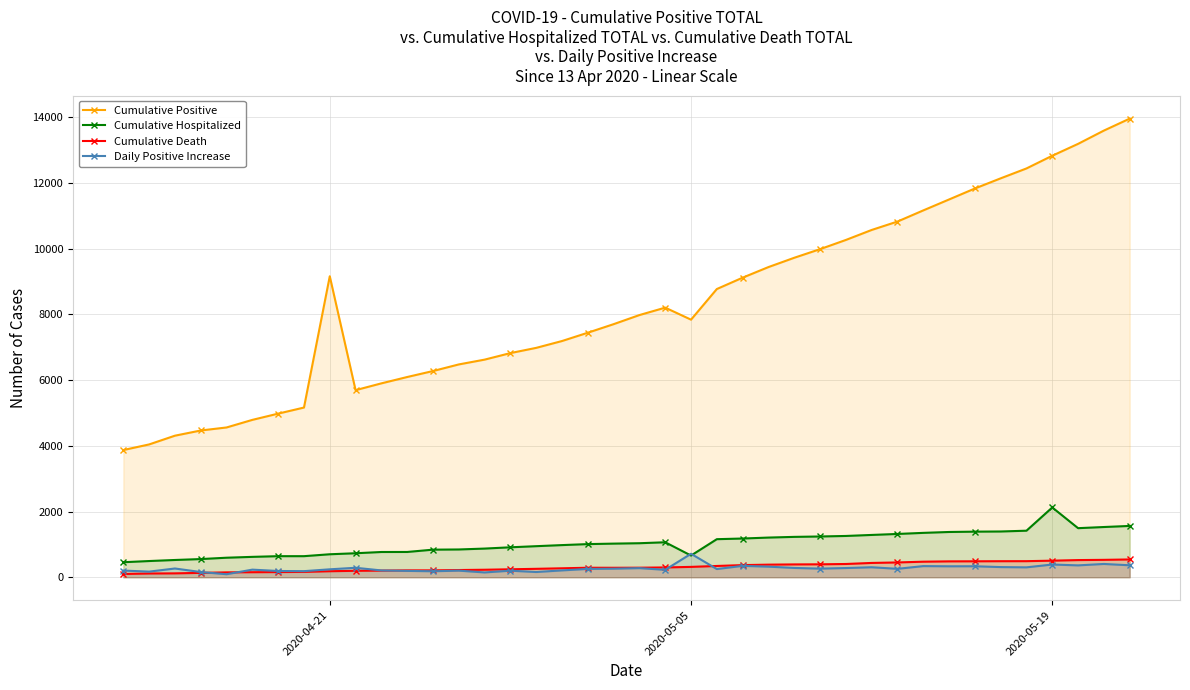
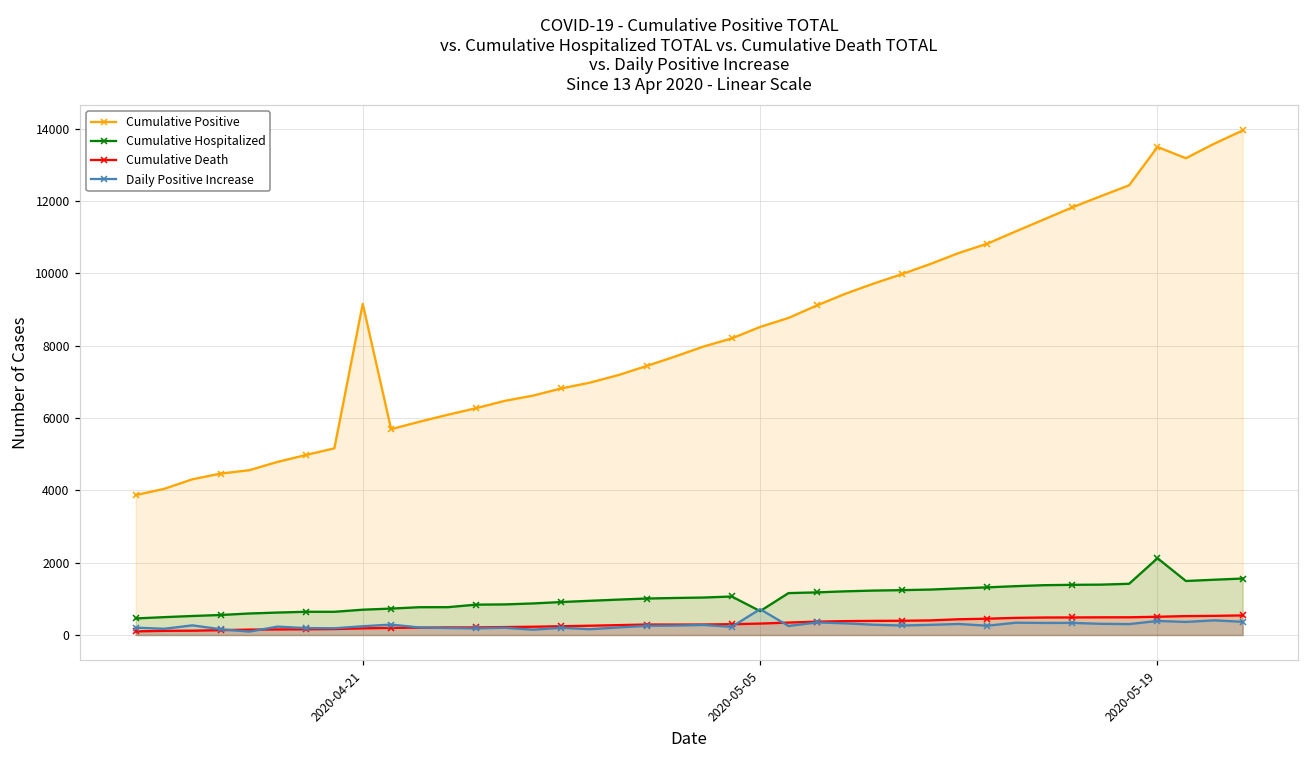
  {
    "Cumulative Positive": {
      "2020-04-21": 9200,
-     "2020-05-05": 7800,
-     "2020-05-19": 12800
+     "2020-05-05": 8500,
+     "2020-05-19": 13500
    },
    "Cumulative Hospitalized": {
      "2020-04-21": 700,
      "2020-05-19": 2100
    },
    "Cumulative Death": {
      "2020-05-05": 300,
      "2020-05-19": 500
    },
    "Daily Positive Increase": {
      "2020-05-19": 400
    }
  }
